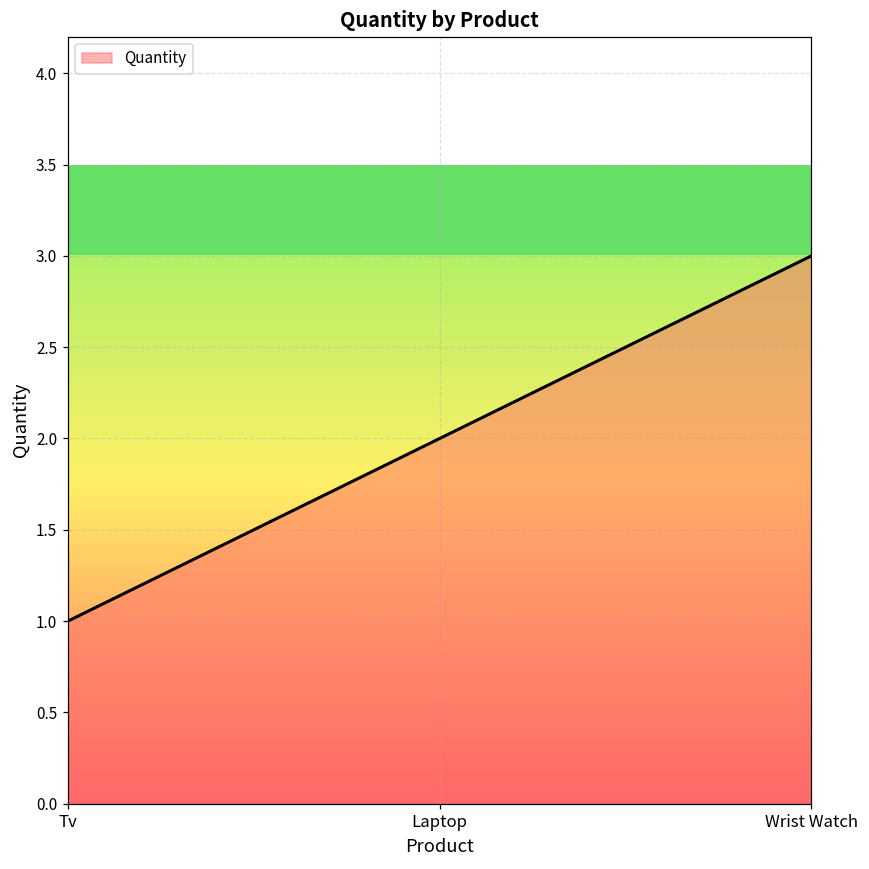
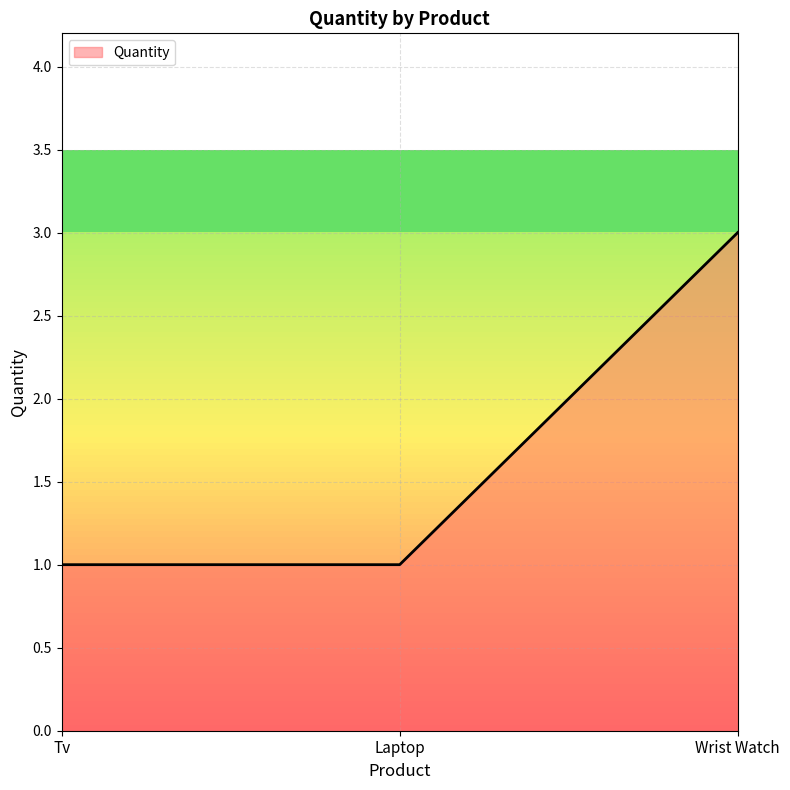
  {
    "Tv": 1,
-   "Laptop": 2,
+   "Laptop": 1,
    "Wrist Watch": 3
  }
